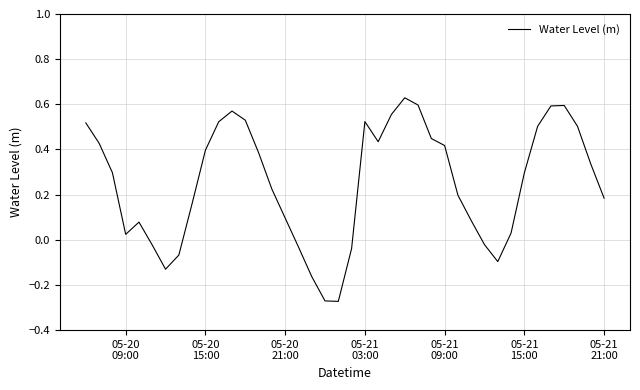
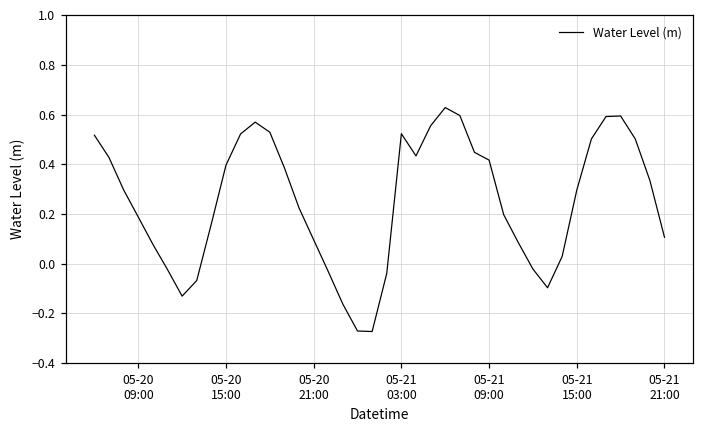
  {
-   "05-20 09:00": 0.02,
+   "05-20 09:00": 0.19,
    "05-20 15:00": 0.40,
    "05-20 21:00": 0.10,
    "05-21 03:00": 0.52,
    "05-21 09:00": 0.42,
    "05-21 15:00": 0.30,
-   "05-21 21:00": 0.18
+   "05-21 21:00": 0.11
  }
